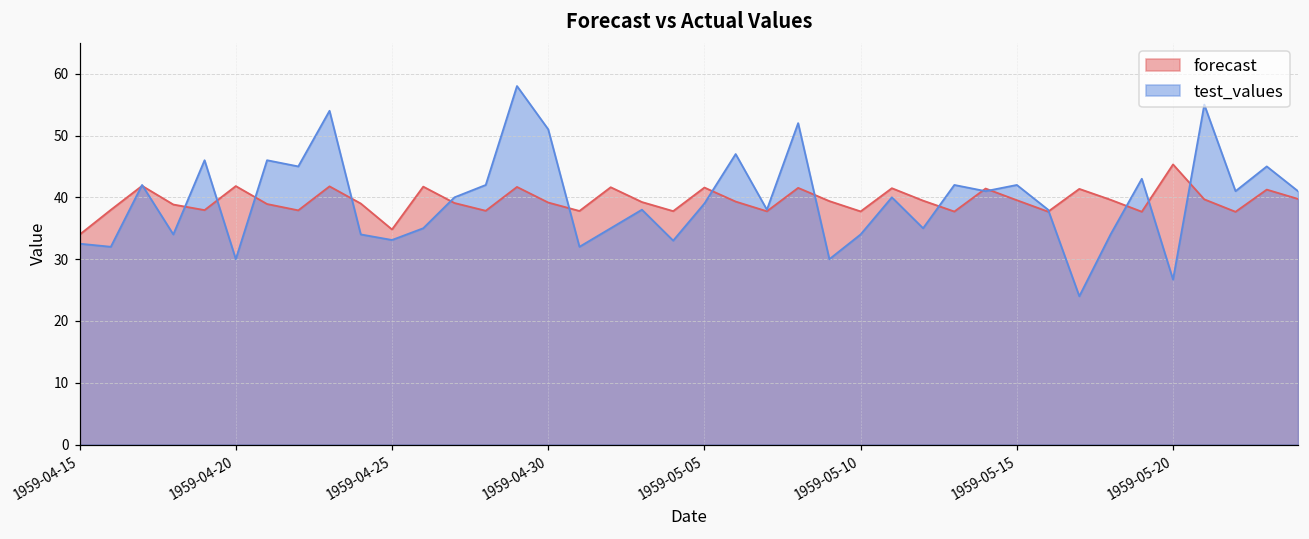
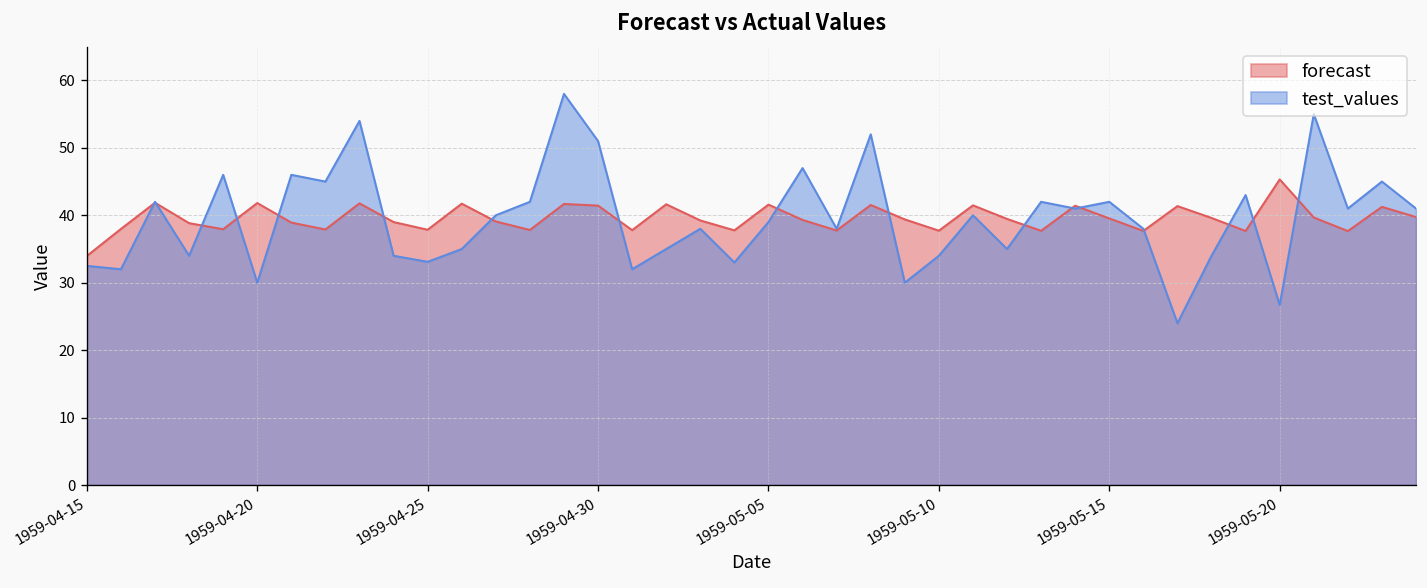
  {
    "forecast": {
      "1959-04-15": 34,
      "1959-04-20": 42,
-     "1959-04-25": 35,
-     "1959-04-30": 39,
+     "1959-04-25": 38,
+     "1959-04-30": 41,
      "1959-05-05": 42,
      "1959-05-10": 38,
      "1959-05-15": 40,
      "1959-05-20": 45
    },
    "test_values": {
      "1959-04-15": 33,
      "1959-04-20": 30,
      "1959-04-25": 33,
      "1959-04-30": 51,
      "1959-05-05": 39,
      "1959-05-10": 34,
      "1959-05-15": 42,
      "1959-05-20": 27
    }
  }
